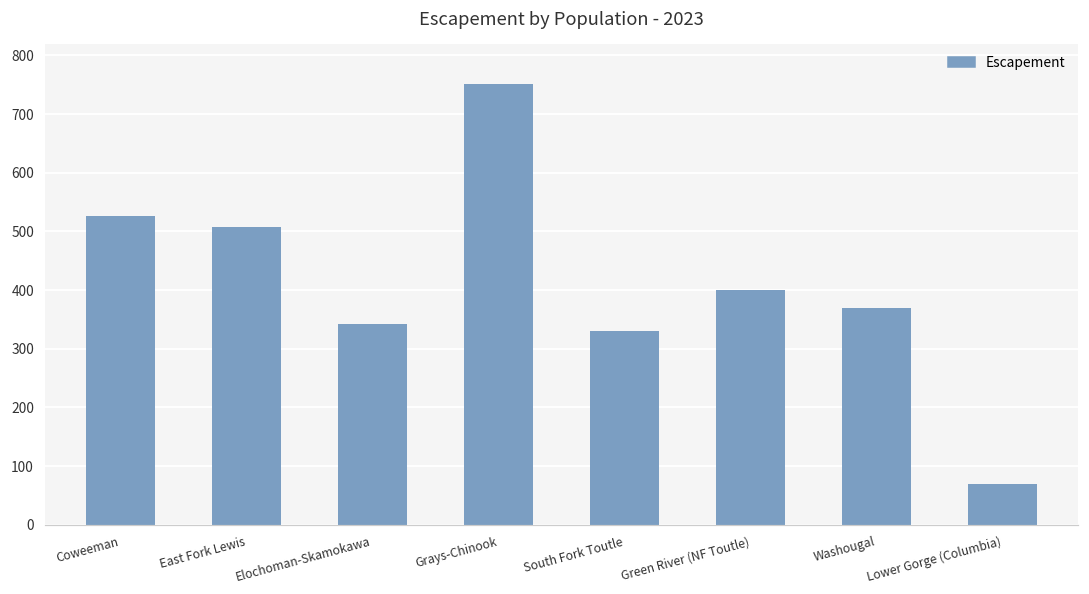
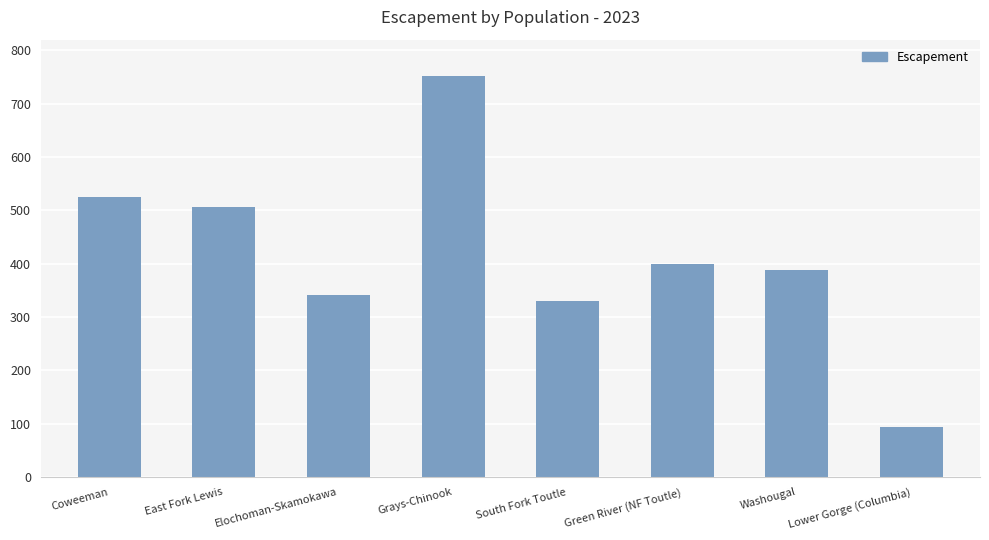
  {
    "Coweeman": 530,
    "East Fork Lewis": 510,
    "Elochoman-Skamokawa": 340,
    "Grays-Chinook": 750,
    "South Fork Toutle": 330,
    "Green River (NF Toutle)": 400,
-   "Washougal": 370,
-   "Lower Gorge (Columbia)": 70
+   "Washougal": 390,
+   "Lower Gorge (Columbia)": 90
  }
